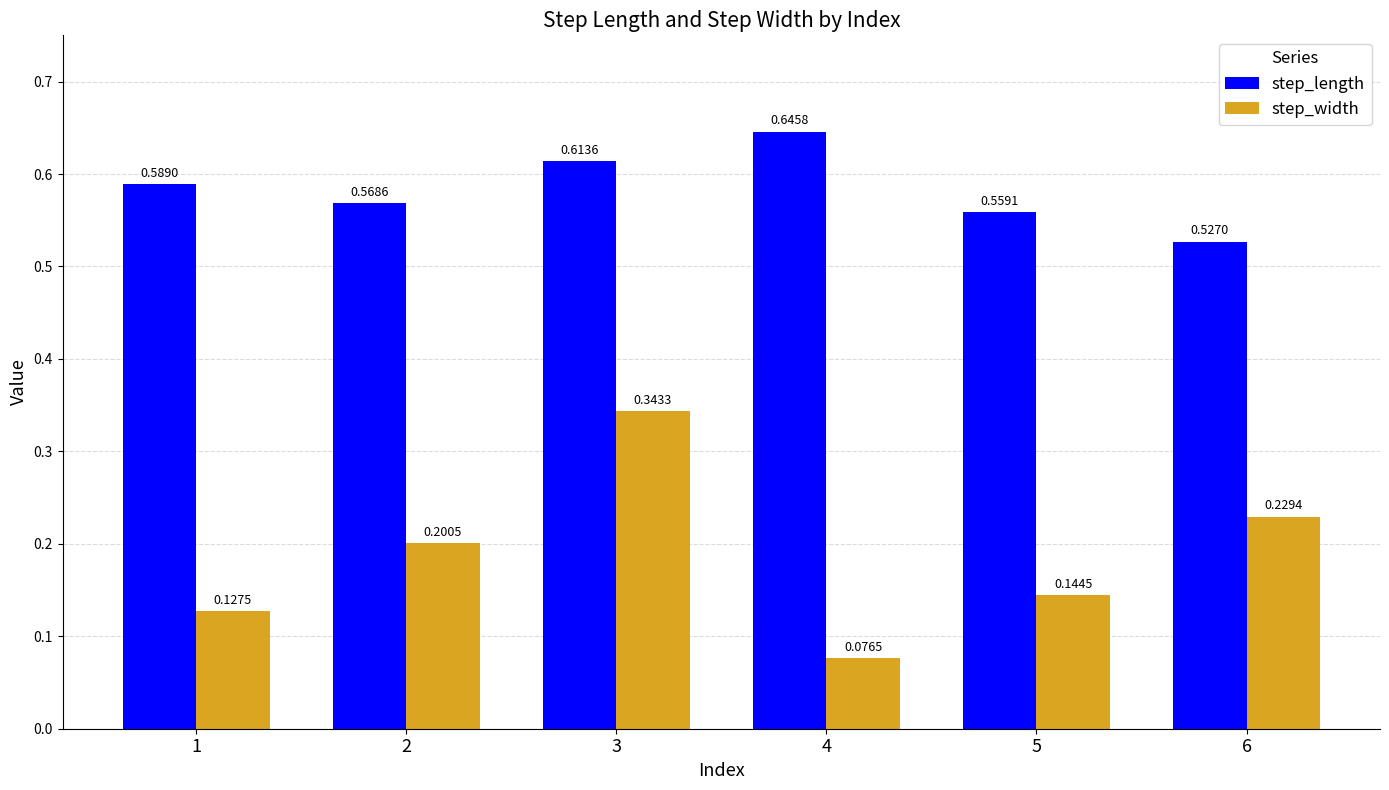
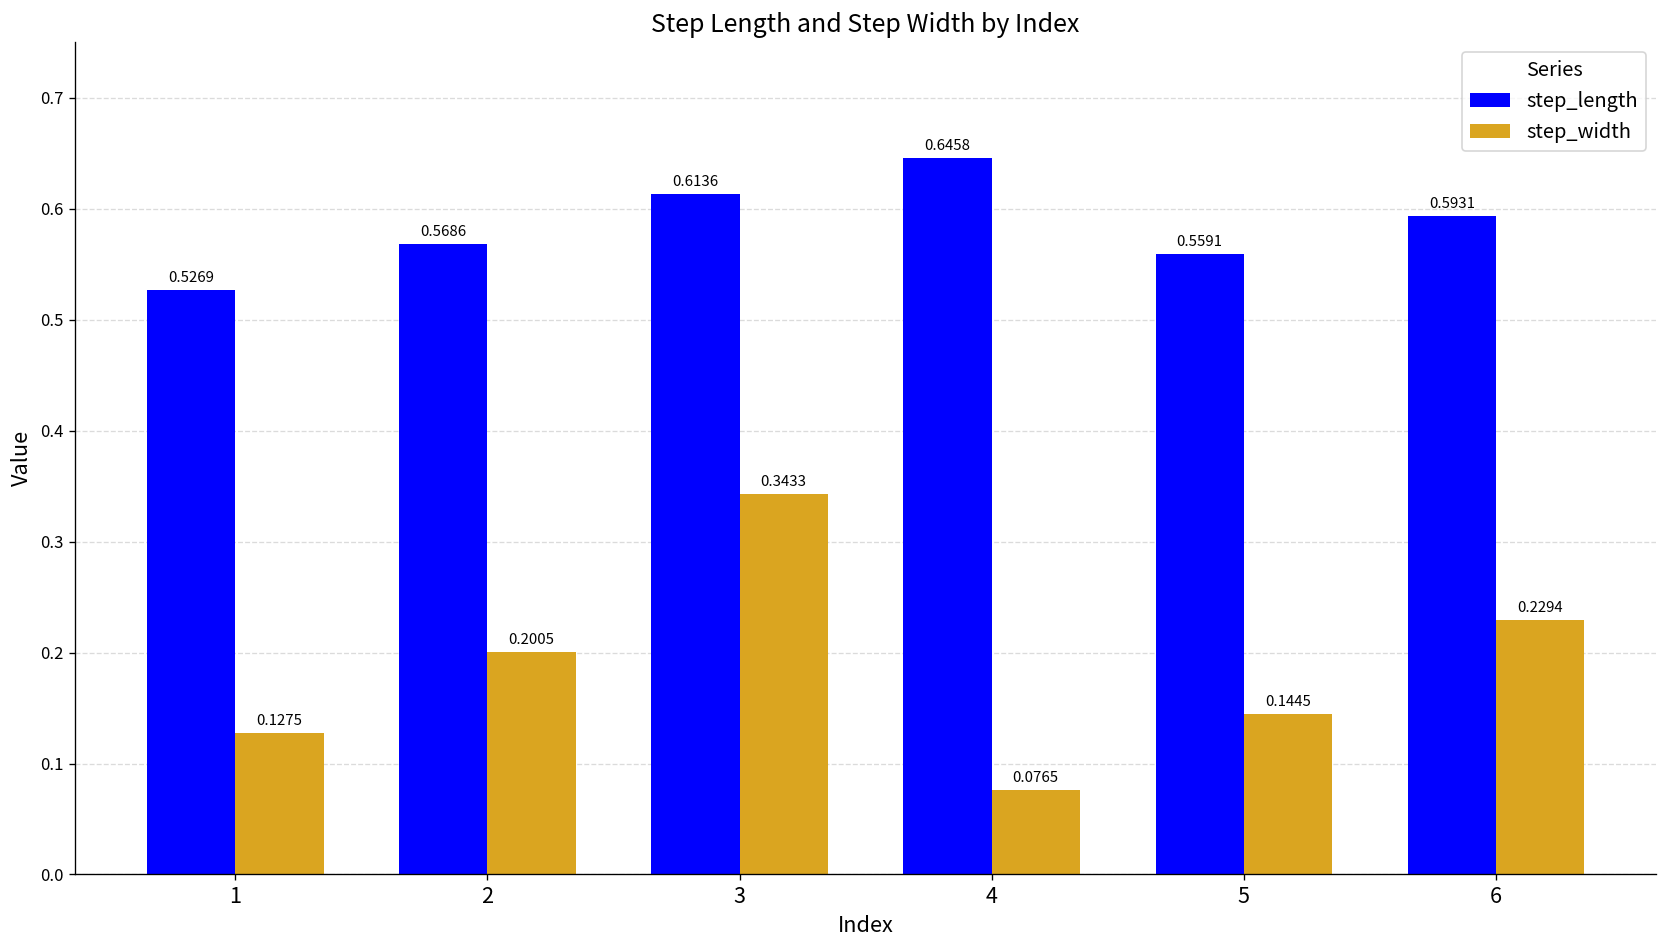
  {
    "step_length": {
-     "1": 0.5890,
+     "1": 0.5269,
      "2": 0.5686,
      "3": 0.6136,
      "4": 0.6458,
      "5": 0.5591,
-     "6": 0.5270
+     "6": 0.5931
    },
    "step_width": {
      "1": 0.1275,
      "2": 0.2005,
      "3": 0.3433,
      "4": 0.0765,
      "5": 0.1445,
      "6": 0.2294
    }
  }
